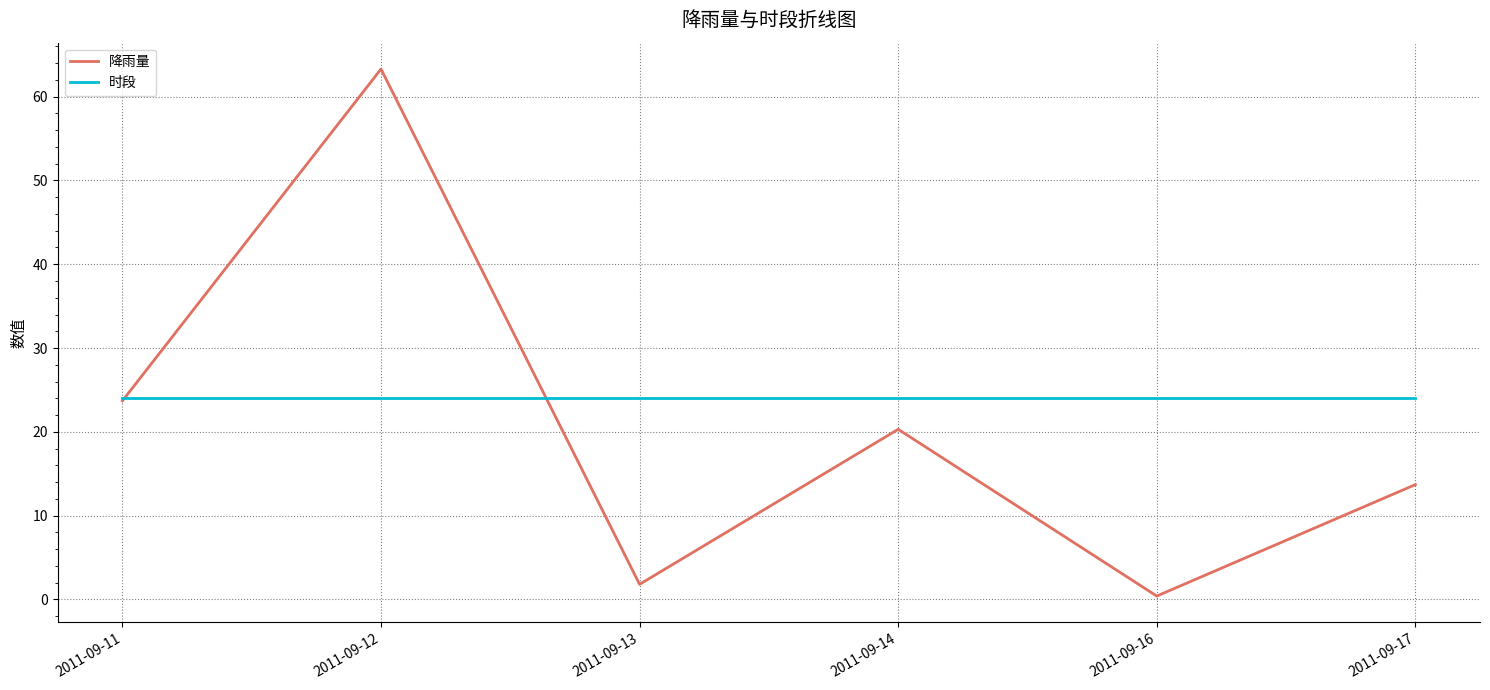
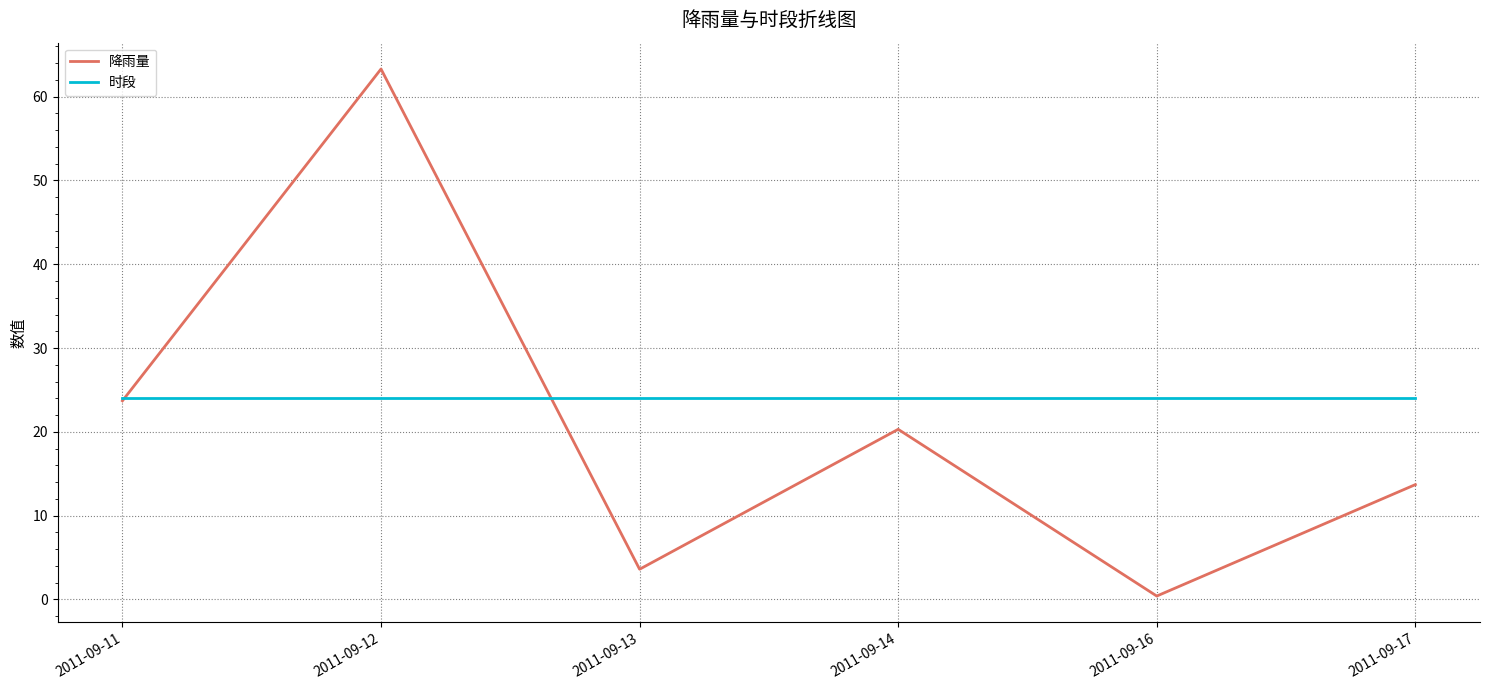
  {
    "降雨量": {
      "2011-09-12": 63,
-     "2011-09-13": 2,
+     "2011-09-13": 4,
      "2011-09-14": 20,
      "2011-09-16": 0,
      "2011-09-17": 14
    },
    "时段": {
      "2011-09-12": 24,
      "2011-09-13": 24,
      "2011-09-14": 24,
      "2011-09-16": 24,
      "2011-09-17": 24
    }
  }
